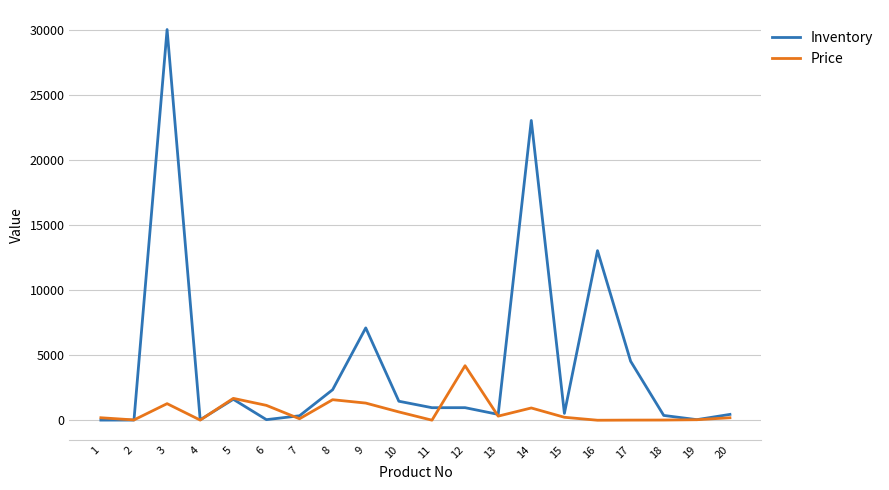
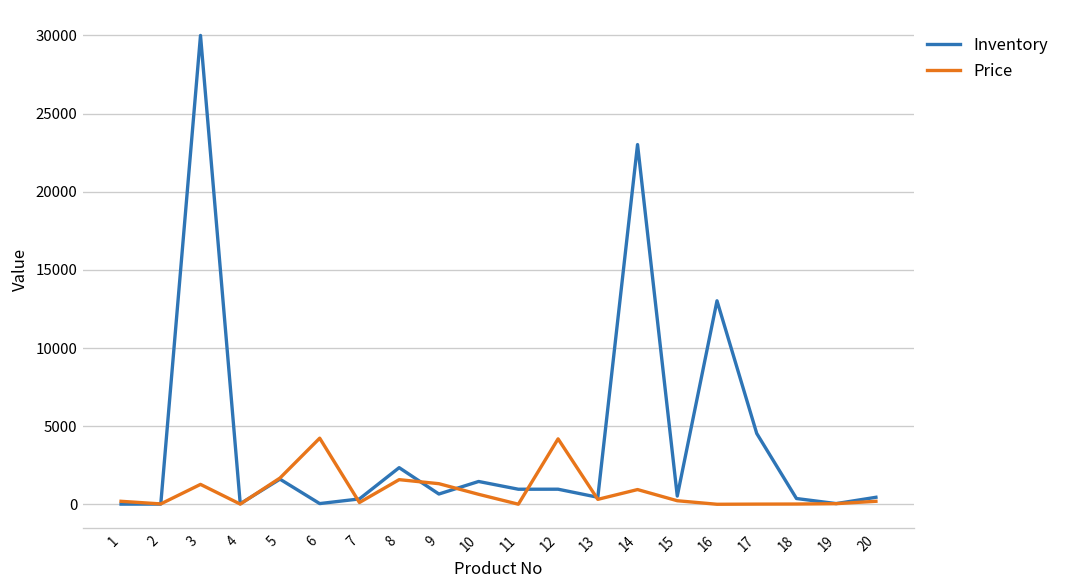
  {
    "Inventory": {
      "3": 30000,
      "6": 100,
      "7": 400,
      "8": 2400,
-     "9": 7100,
+     "9": 700,
      "10": 1500,
      "11": 1000,
      "12": 1000,
      "14": 23000,
      "15": 500,
      "16": 13000,
      "17": 4500,
      "18": 400,
      "20": 500
    },
    "Price": {
      "3": 1300,
-     "6": 1200,
+     "6": 4200,
      "7": 100,
      "8": 1600,
      "9": 1300,
      "10": 600,
      "11": 0,
      "12": 4200,
      "14": 1000,
      "15": 200,
      "16": 0,
      "17": 0,
      "18": 0,
      "20": 200
    }
  }
